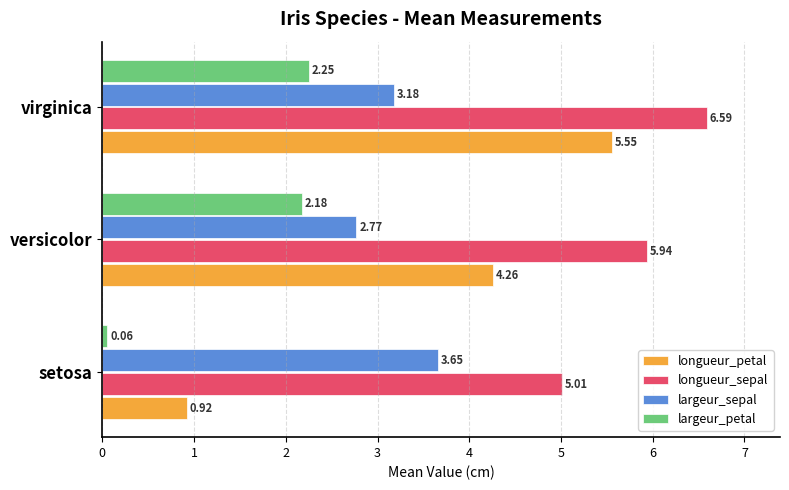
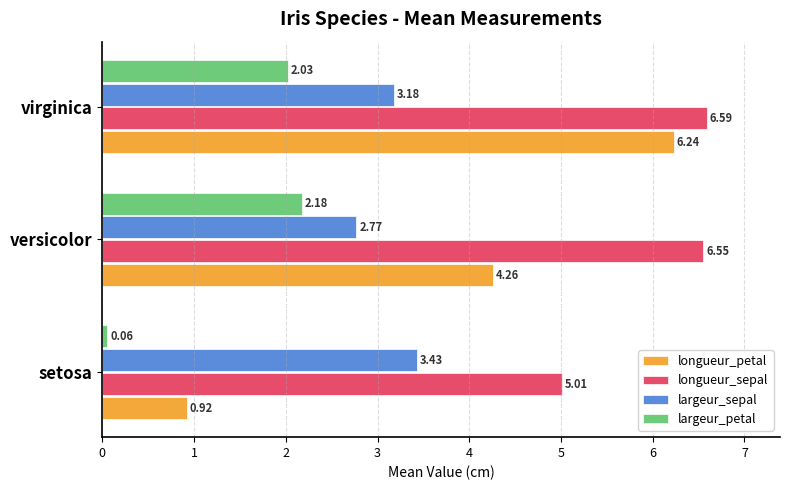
  {
    "longueur_petal": {
-     "virginica": 5.55,
+     "virginica": 6.24,
      "versicolor": 4.26,
      "setosa": 0.92
    },
    "longueur_sepal": {
      "virginica": 6.59,
-     "versicolor": 5.94,
+     "versicolor": 6.55,
      "setosa": 5.01
    },
    "largeur_sepal": {
      "virginica": 3.18,
      "versicolor": 2.77,
-     "setosa": 3.65
+     "setosa": 3.43
    },
    "largeur_petal": {
-     "virginica": 2.25,
+     "virginica": 2.03,
      "versicolor": 2.18,
      "setosa": 0.06
    }
  }
